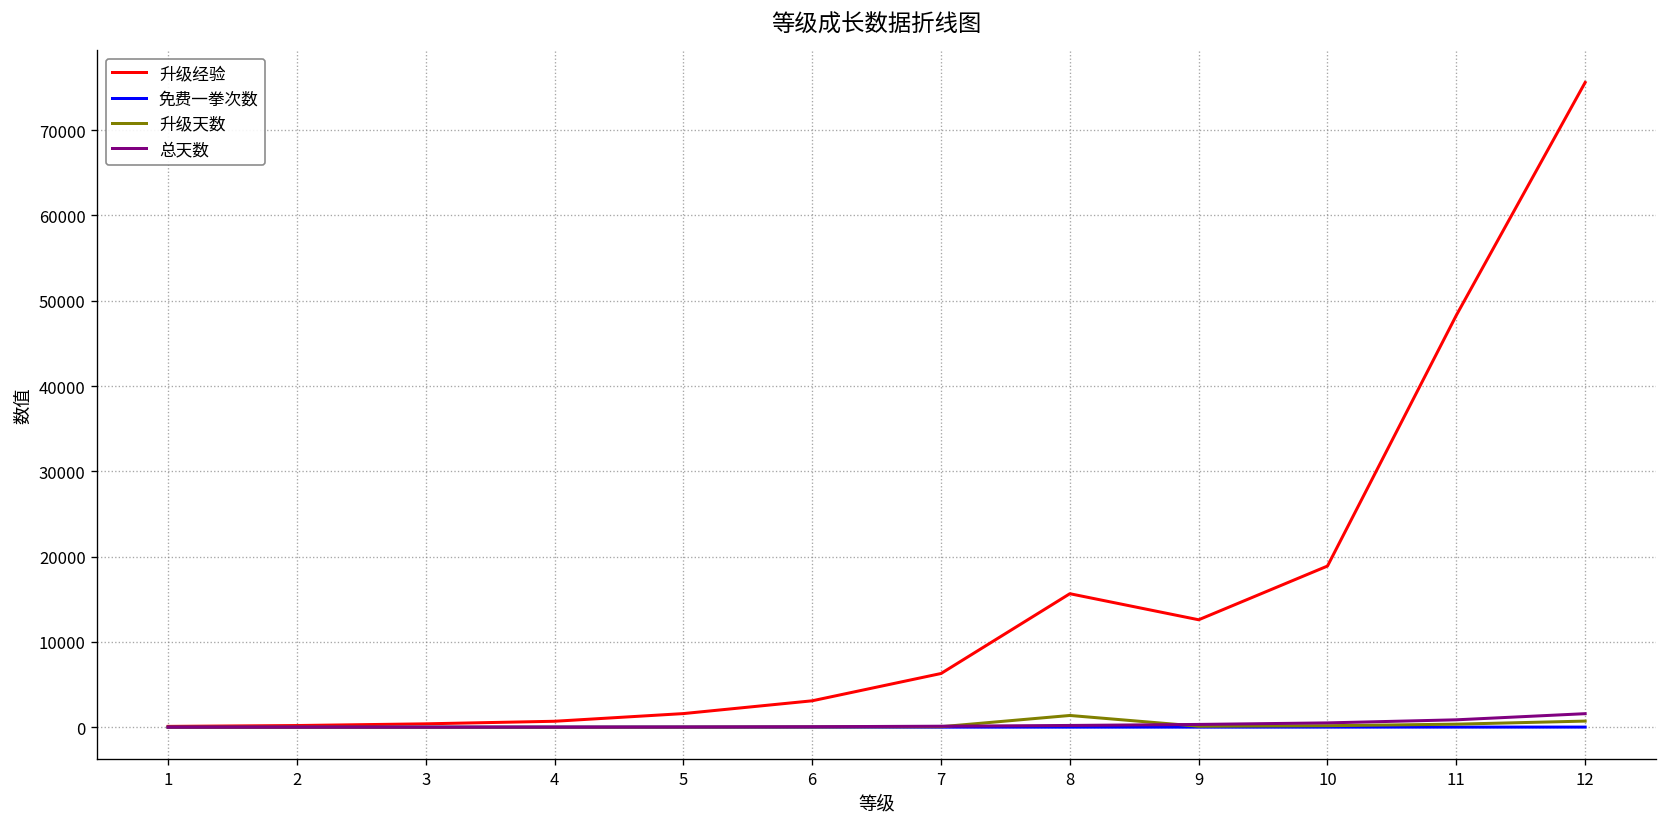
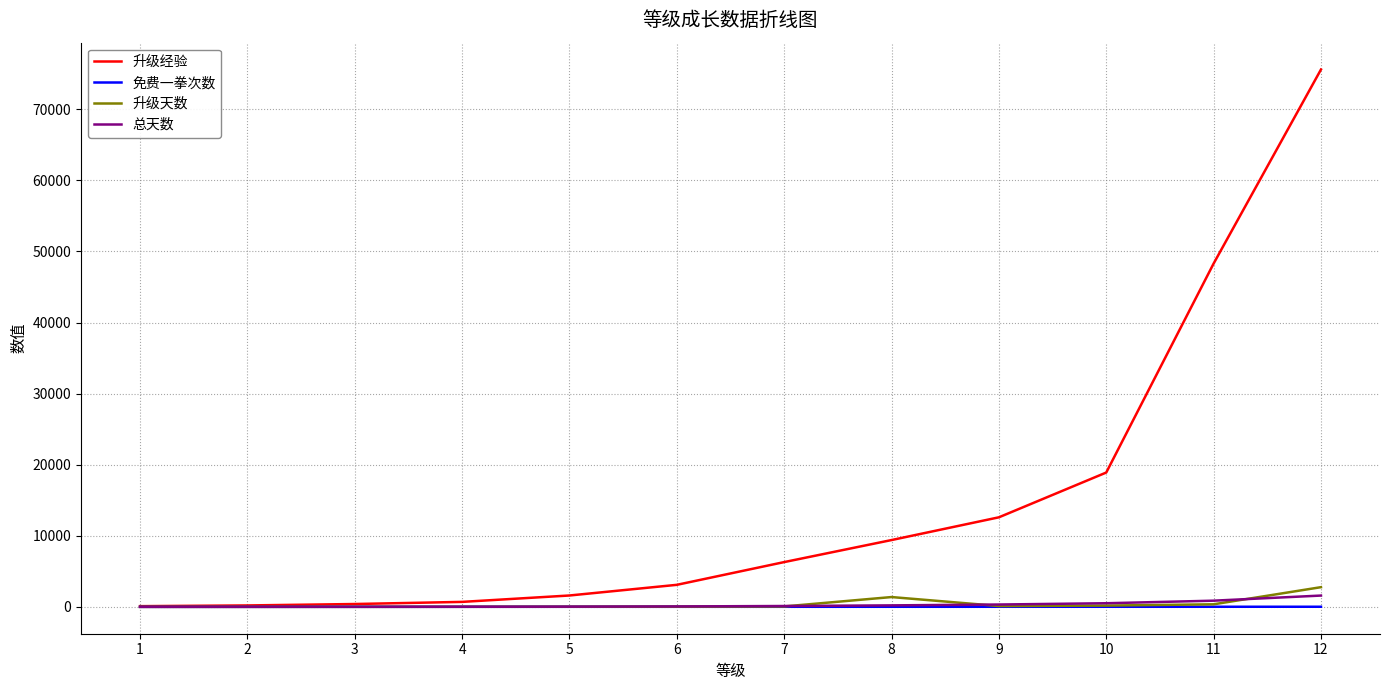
  {
    "升级经验": {
      "3": 0,
      "4": 1000,
      "5": 2000,
      "6": 3000,
      "7": 6000,
-     "8": 16000,
+     "8": 9000,
      "9": 13000,
      "10": 19000,
      "11": 48000,
      "12": 76000
    },
    "免费一拳次数": {
      "12": 0
    },
    "升级天数": {
      "8": 1000,
-     "12": 1000
+     "12": 3000
    },
    "总天数": {
      "11": 1000,
      "12": 2000
    }
  }
